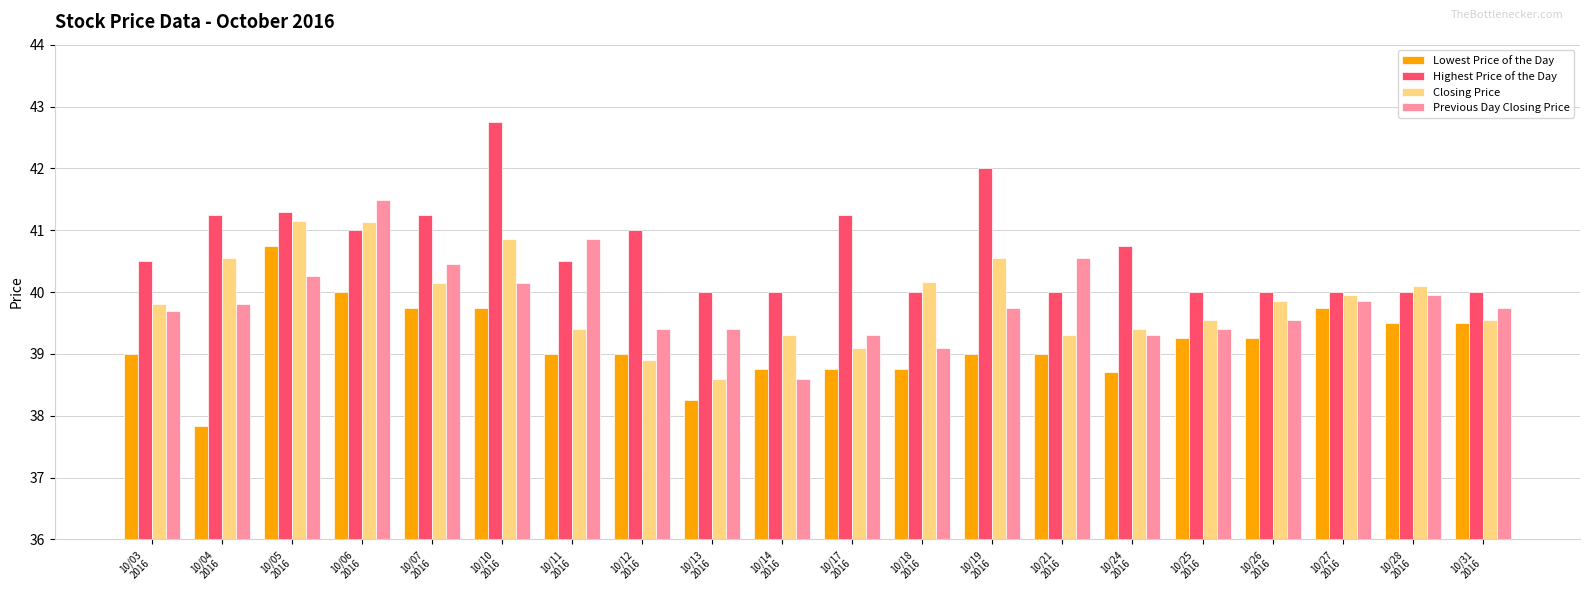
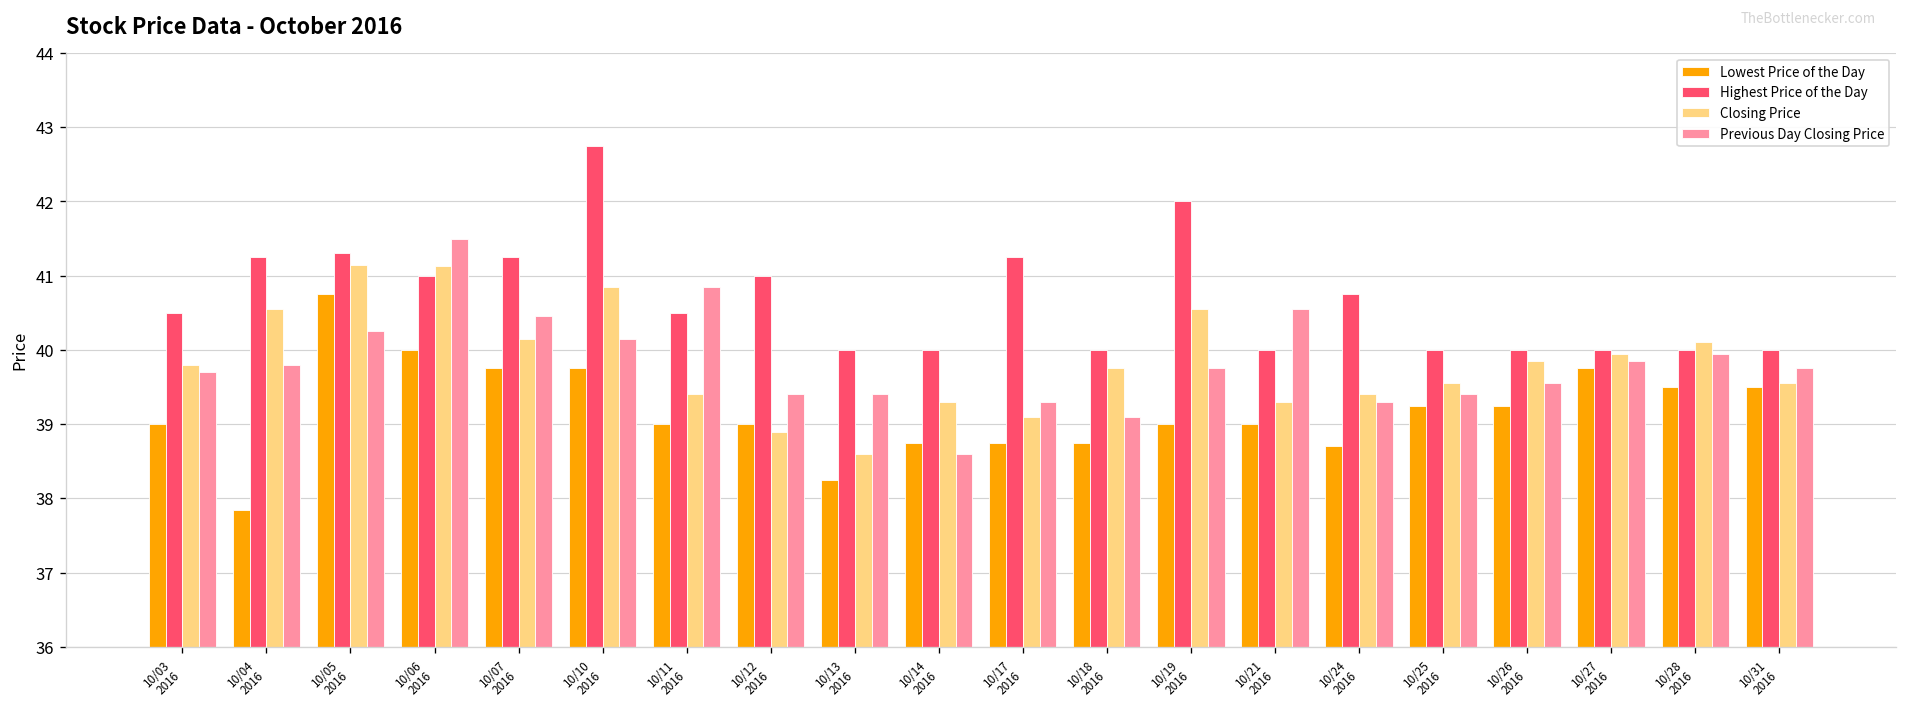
  {
    "Lowest Price of the Day": {
      "10/03 2016": 39.0,
      "10/04 2016": 37.8,
      "10/05 2016": 40.8,
      "10/06 2016": 40.0,
      "10/07 2016": 39.8,
      "10/10 2016": 39.8,
      "10/11 2016": 39.0,
      "10/12 2016": 39.0,
      "10/13 2016": 38.3,
      "10/14 2016": 38.8,
      "10/17 2016": 38.8,
      "10/18 2016": 38.8,
      "10/19 2016": 39.0,
      "10/21 2016": 39.0,
      "10/24 2016": 38.7,
      "10/25 2016": 39.3,
      "10/26 2016": 39.3,
      "10/27 2016": 39.8,
      "10/28 2016": 39.5,
      "10/31 2016": 39.5
    },
    "Highest Price of the Day": {
      "10/03 2016": 40.5,
      "10/04 2016": 41.3,
      "10/05 2016": 41.3,
      "10/06 2016": 41.0,
      "10/07 2016": 41.3,
      "10/10 2016": 42.8,
      "10/11 2016": 40.5,
      "10/12 2016": 41.0,
      "10/13 2016": 40.0,
      "10/14 2016": 40.0,
      "10/17 2016": 41.3,
      "10/18 2016": 40.0,
      "10/19 2016": 42.0,
      "10/21 2016": 40.0,
      "10/24 2016": 40.8,
      "10/25 2016": 40.0,
      "10/26 2016": 40.0,
      "10/27 2016": 40.0,
      "10/28 2016": 40.0,
      "10/31 2016": 40.0
    },
    "Closing Price": {
      "10/03 2016": 39.8,
      "10/04 2016": 40.6,
      "10/05 2016": 41.2,
      "10/06 2016": 41.1,
      "10/07 2016": 40.2,
      "10/10 2016": 40.9,
      "10/11 2016": 39.4,
      "10/12 2016": 38.9,
      "10/13 2016": 38.6,
      "10/14 2016": 39.3,
      "10/17 2016": 39.1,
-     "10/18 2016": 40.2,
+     "10/18 2016": 39.8,
      "10/19 2016": 40.6,
      "10/21 2016": 39.3,
      "10/24 2016": 39.4,
      "10/25 2016": 39.6,
      "10/26 2016": 39.9,
      "10/27 2016": 40.0,
      "10/28 2016": 40.1,
      "10/31 2016": 39.6
    },
    "Previous Day Closing Price": {
      "10/03 2016": 39.7,
      "10/04 2016": 39.8,
      "10/05 2016": 40.3,
      "10/06 2016": 41.5,
      "10/07 2016": 40.5,
      "10/10 2016": 40.2,
      "10/11 2016": 40.9,
      "10/12 2016": 39.4,
      "10/13 2016": 39.4,
      "10/14 2016": 38.6,
      "10/17 2016": 39.3,
      "10/18 2016": 39.1,
      "10/19 2016": 39.8,
      "10/21 2016": 40.6,
      "10/24 2016": 39.3,
      "10/25 2016": 39.4,
      "10/26 2016": 39.6,
      "10/27 2016": 39.9,
      "10/28 2016": 40.0,
      "10/31 2016": 39.8
    }
  }
